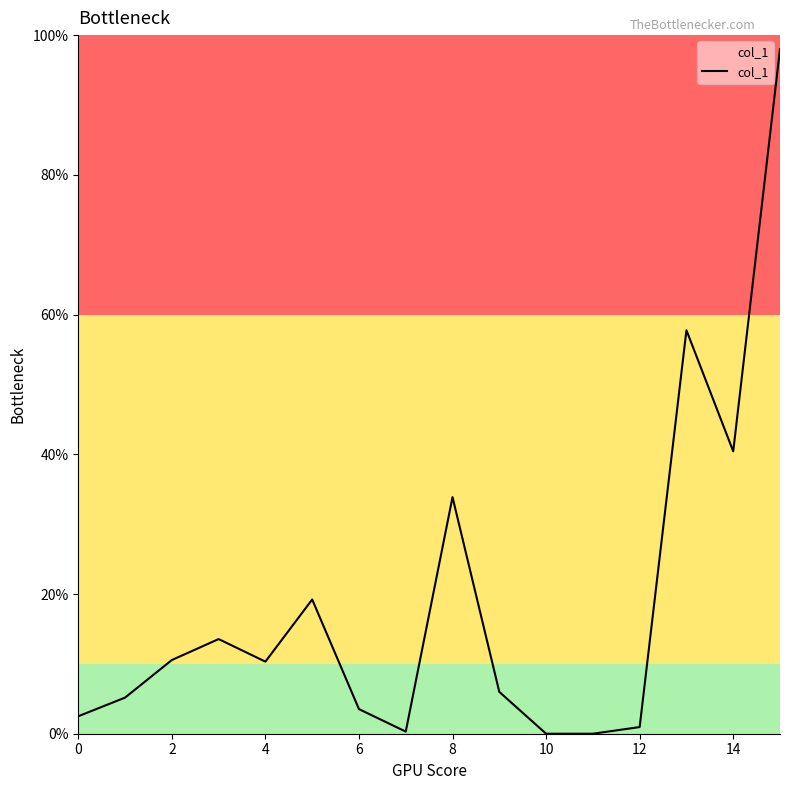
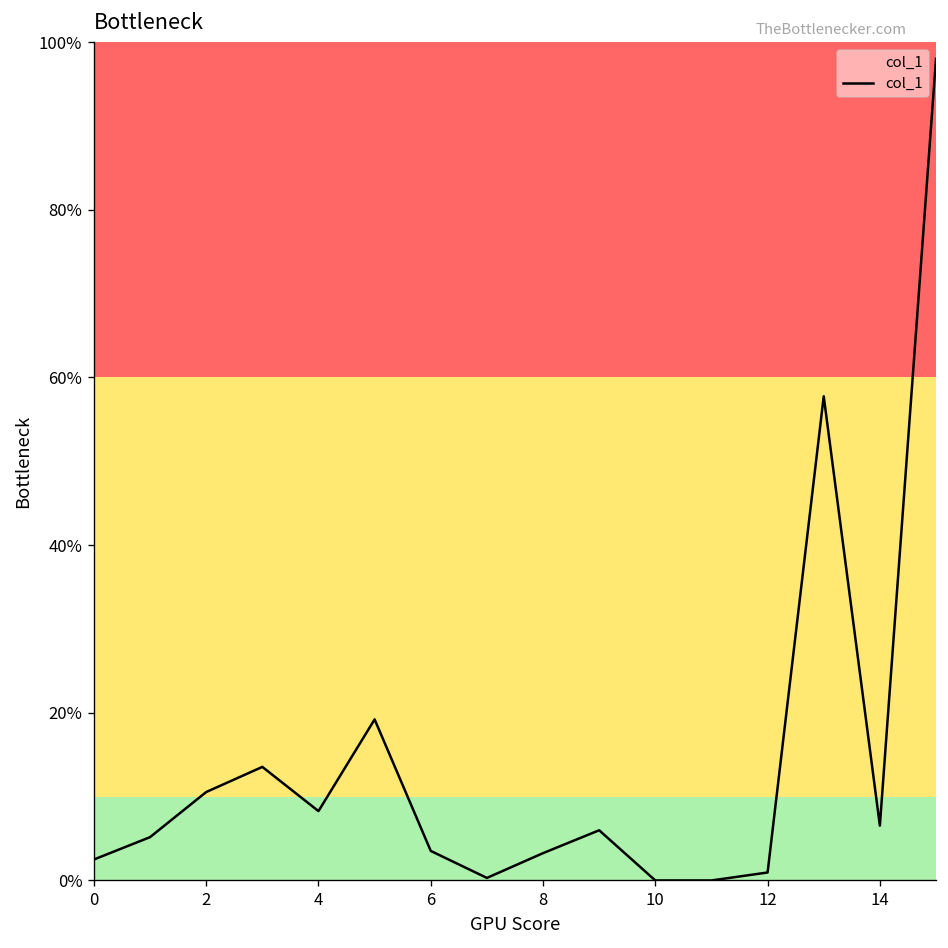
  {
    "0": "3%",
    "2": "11%",
-   "4": "10%",
+   "4": "8%",
    "6": "4%",
-   "8": "34%",
+   "8": "3%",
    "10": "0%",
    "12": "1%",
-   "14": "40%"
+   "14": "7%"
  }
